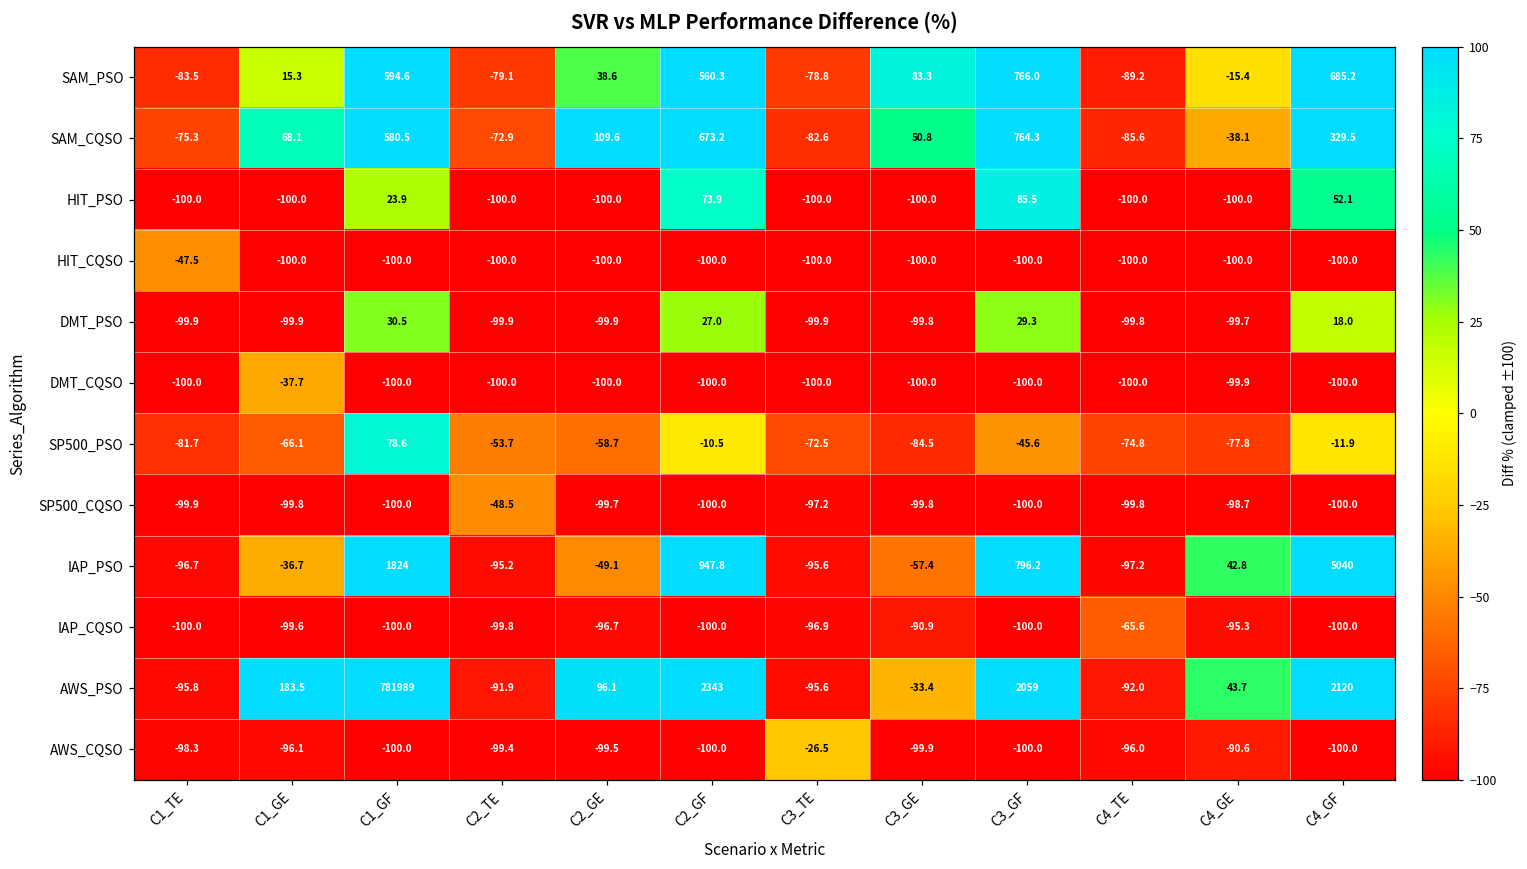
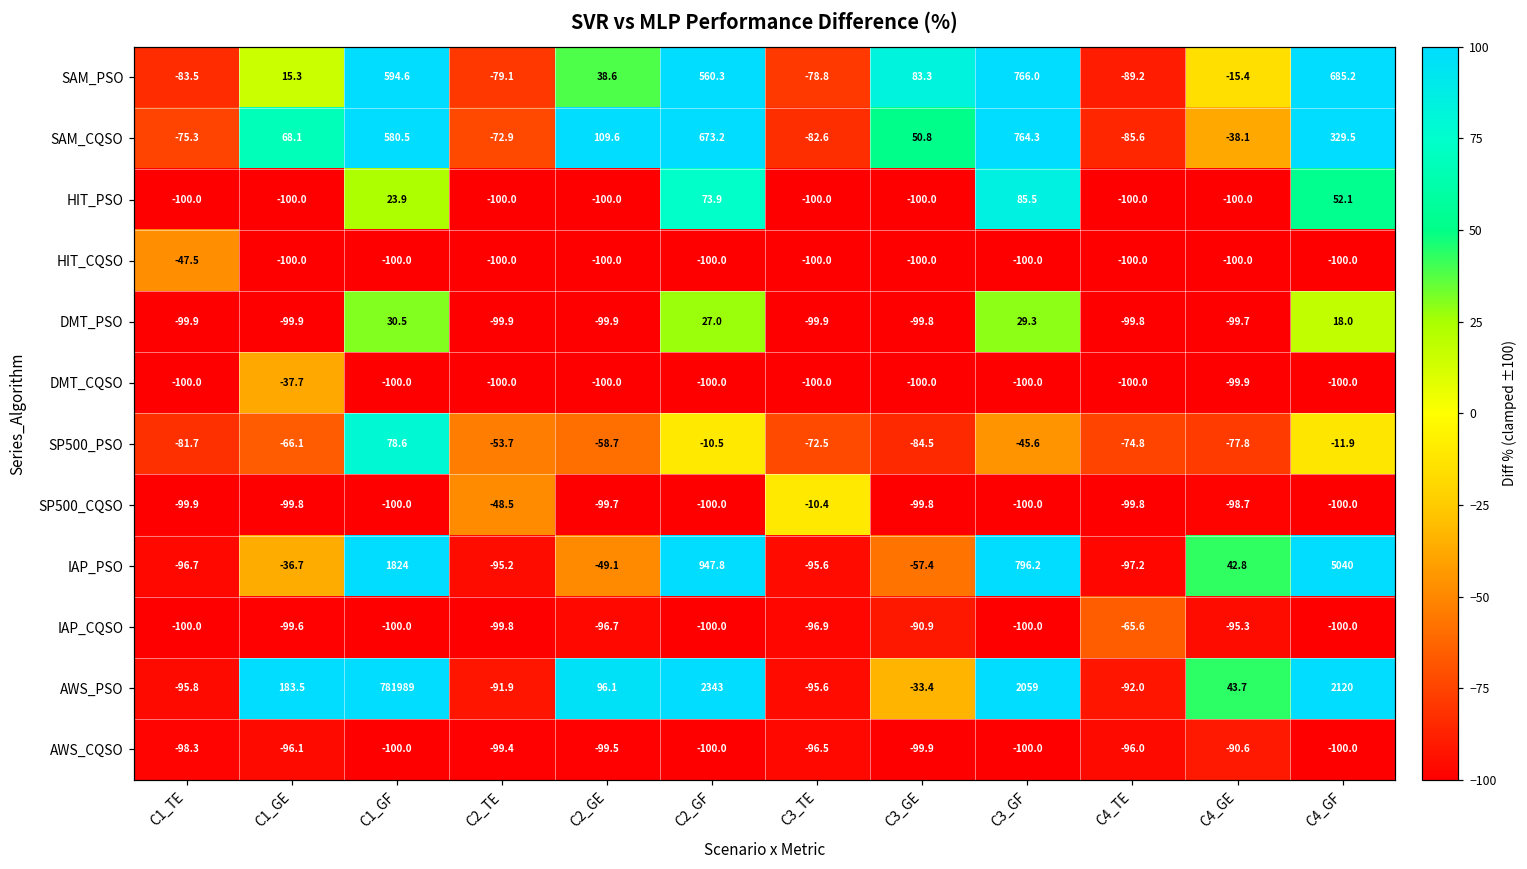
  {
    "SAM_PSO": {
      "C1_TE": -83.5,
      "C1_GE": 15.3,
      "C1_GF": 594.6,
      "C2_TE": -79.1,
      "C2_GE": 38.6,
      "C2_GF": 560.3,
      "C3_TE": -78.8,
      "C3_GE": 83.3,
      "C3_GF": 766.0,
      "C4_TE": -89.2,
      "C4_GE": -15.4,
      "C4_GF": 685.2
    },
    "SAM_CQSO": {
      "C1_TE": -75.3,
      "C1_GE": 68.1,
      "C1_GF": 580.5,
      "C2_TE": -72.9,
      "C2_GE": 109.6,
      "C2_GF": 673.2,
      "C3_TE": -82.6,
      "C3_GE": 50.8,
      "C3_GF": 764.3,
      "C4_TE": -85.6,
      "C4_GE": -38.1,
      "C4_GF": 329.5
    },
    "HIT_PSO": {
      "C1_TE": -100.0,
      "C1_GE": -100.0,
      "C1_GF": 23.9,
      "C2_TE": -100.0,
      "C2_GE": -100.0,
      "C2_GF": 73.9,
      "C3_TE": -100.0,
      "C3_GE": -100.0,
      "C3_GF": 85.5,
      "C4_TE": -100.0,
      "C4_GE": -100.0,
      "C4_GF": 52.1
    },
    "HIT_CQSO": {
      "C1_TE": -47.5,
      "C1_GE": -100.0,
      "C1_GF": -100.0,
      "C2_TE": -100.0,
      "C2_GE": -100.0,
      "C2_GF": -100.0,
      "C3_TE": -100.0,
      "C3_GE": -100.0,
      "C3_GF": -100.0,
      "C4_TE": -100.0,
      "C4_GE": -100.0,
      "C4_GF": -100.0
    },
    "DMT_PSO": {
      "C1_TE": -99.9,
      "C1_GE": -99.9,
      "C1_GF": 30.5,
      "C2_TE": -99.9,
      "C2_GE": -99.9,
      "C2_GF": 27.0,
      "C3_TE": -99.9,
      "C3_GE": -99.8,
      "C3_GF": 29.3,
      "C4_TE": -99.8,
      "C4_GE": -99.7,
      "C4_GF": 18.0
    },
    "DMT_CQSO": {
      "C1_TE": -100.0,
      "C1_GE": -37.7,
      "C1_GF": -100.0,
      "C2_TE": -100.0,
      "C2_GE": -100.0,
      "C2_GF": -100.0,
      "C3_TE": -100.0,
      "C3_GE": -100.0,
      "C3_GF": -100.0,
      "C4_TE": -100.0,
      "C4_GE": -99.9,
      "C4_GF": -100.0
    },
    "SP500_PSO": {
      "C1_TE": -81.7,
      "C1_GE": -66.1,
      "C1_GF": 78.6,
      "C2_TE": -53.7,
      "C2_GE": -58.7,
      "C2_GF": -10.5,
      "C3_TE": -72.5,
      "C3_GE": -84.5,
      "C3_GF": -45.6,
      "C4_TE": -74.8,
      "C4_GE": -77.8,
      "C4_GF": -11.9
    },
    "SP500_CQSO": {
      "C1_TE": -99.9,
      "C1_GE": -99.8,
      "C1_GF": -100.0,
      "C2_TE": -48.5,
      "C2_GE": -99.7,
      "C2_GF": -100.0,
-     "C3_TE": -97.2,
+     "C3_TE": -10.4,
      "C3_GE": -99.8,
      "C3_GF": -100.0,
      "C4_TE": -99.8,
      "C4_GE": -98.7,
      "C4_GF": -100.0
    },
    "IAP_PSO": {
      "C1_TE": -96.7,
      "C1_GE": -36.7,
      "C1_GF": 1824,
      "C2_TE": -95.2,
      "C2_GE": -49.1,
      "C2_GF": 947.8,
      "C3_TE": -95.6,
      "C3_GE": -57.4,
      "C3_GF": 796.2,
      "C4_TE": -97.2,
      "C4_GE": 42.8,
      "C4_GF": 5040
    },
    "IAP_CQSO": {
      "C1_TE": -100.0,
      "C1_GE": -99.6,
      "C1_GF": -100.0,
      "C2_TE": -99.8,
      "C2_GE": -96.7,
      "C2_GF": -100.0,
      "C3_TE": -96.9,
      "C3_GE": -90.9,
      "C3_GF": -100.0,
      "C4_TE": -65.6,
      "C4_GE": -95.3,
      "C4_GF": -100.0
    },
    "AWS_PSO": {
      "C1_TE": -95.8,
      "C1_GE": 183.5,
      "C1_GF": 781989,
      "C2_TE": -91.9,
      "C2_GE": 96.1,
      "C2_GF": 2343,
      "C3_TE": -95.6,
      "C3_GE": -33.4,
      "C3_GF": 2059,
      "C4_TE": -92.0,
      "C4_GE": 43.7,
      "C4_GF": 2120
    },
    "AWS_CQSO": {
      "C1_TE": -98.3,
      "C1_GE": -96.1,
      "C1_GF": -100.0,
      "C2_TE": -99.4,
      "C2_GE": -99.5,
      "C2_GF": -100.0,
-     "C3_TE": -26.5,
+     "C3_TE": -96.5,
      "C3_GE": -99.9,
      "C3_GF": -100.0,
      "C4_TE": -96.0,
      "C4_GE": -90.6,
      "C4_GF": -100.0
    }
  }
